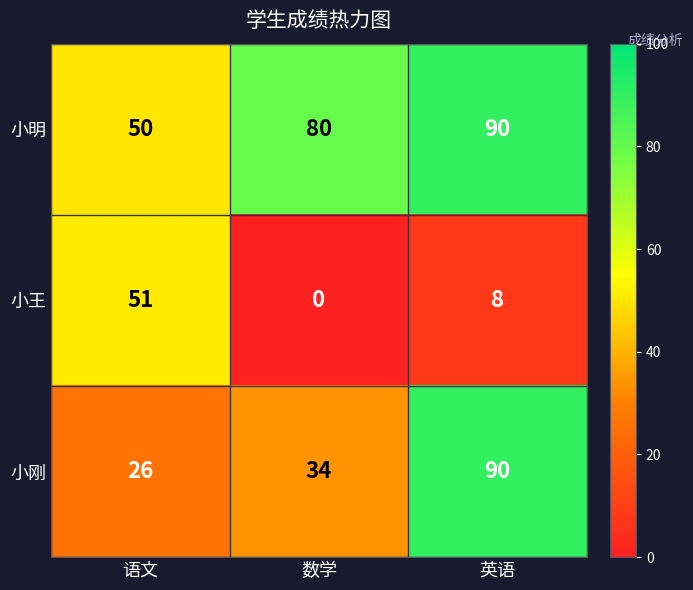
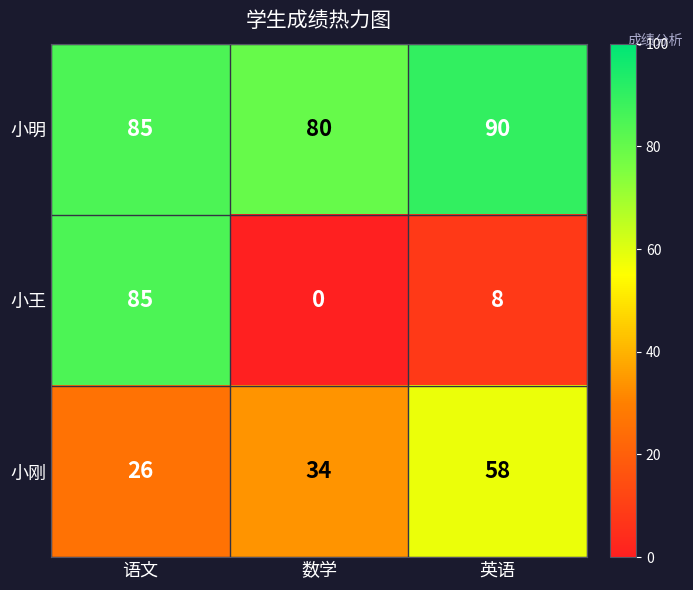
  {
    "小明": {
-     "语文": 50,
+     "语文": 85,
      "数学": 80,
      "英语": 90
    },
    "小王": {
-     "语文": 51,
+     "语文": 85,
      "数学": 0,
      "英语": 8
    },
    "小刚": {
      "语文": 26,
      "数学": 34,
-     "英语": 90
+     "英语": 58
    }
  }
